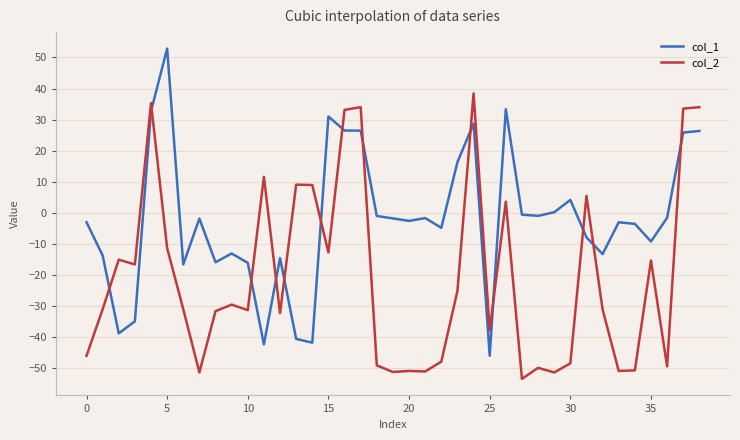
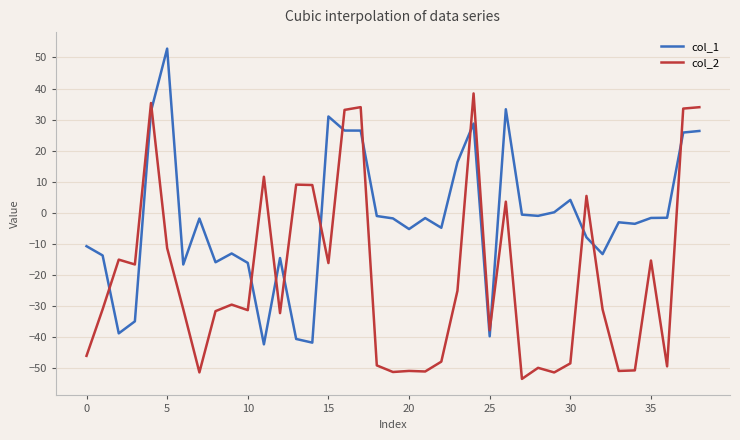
  {
    "col_1": {
-     "0": -3,
+     "0": -11,
      "5": 53,
      "10": -16,
      "15": 31,
-     "20": -3,
-     "25": -46,
+     "20": -5,
+     "25": -40,
      "30": 4,
-     "35": -9
+     "35": -2
    },
    "col_2": {
      "0": -46,
      "5": -11,
      "10": -31,
-     "15": -13,
+     "15": -16,
      "20": -51,
      "25": -38,
      "30": -48,
      "35": -15
    }
  }
